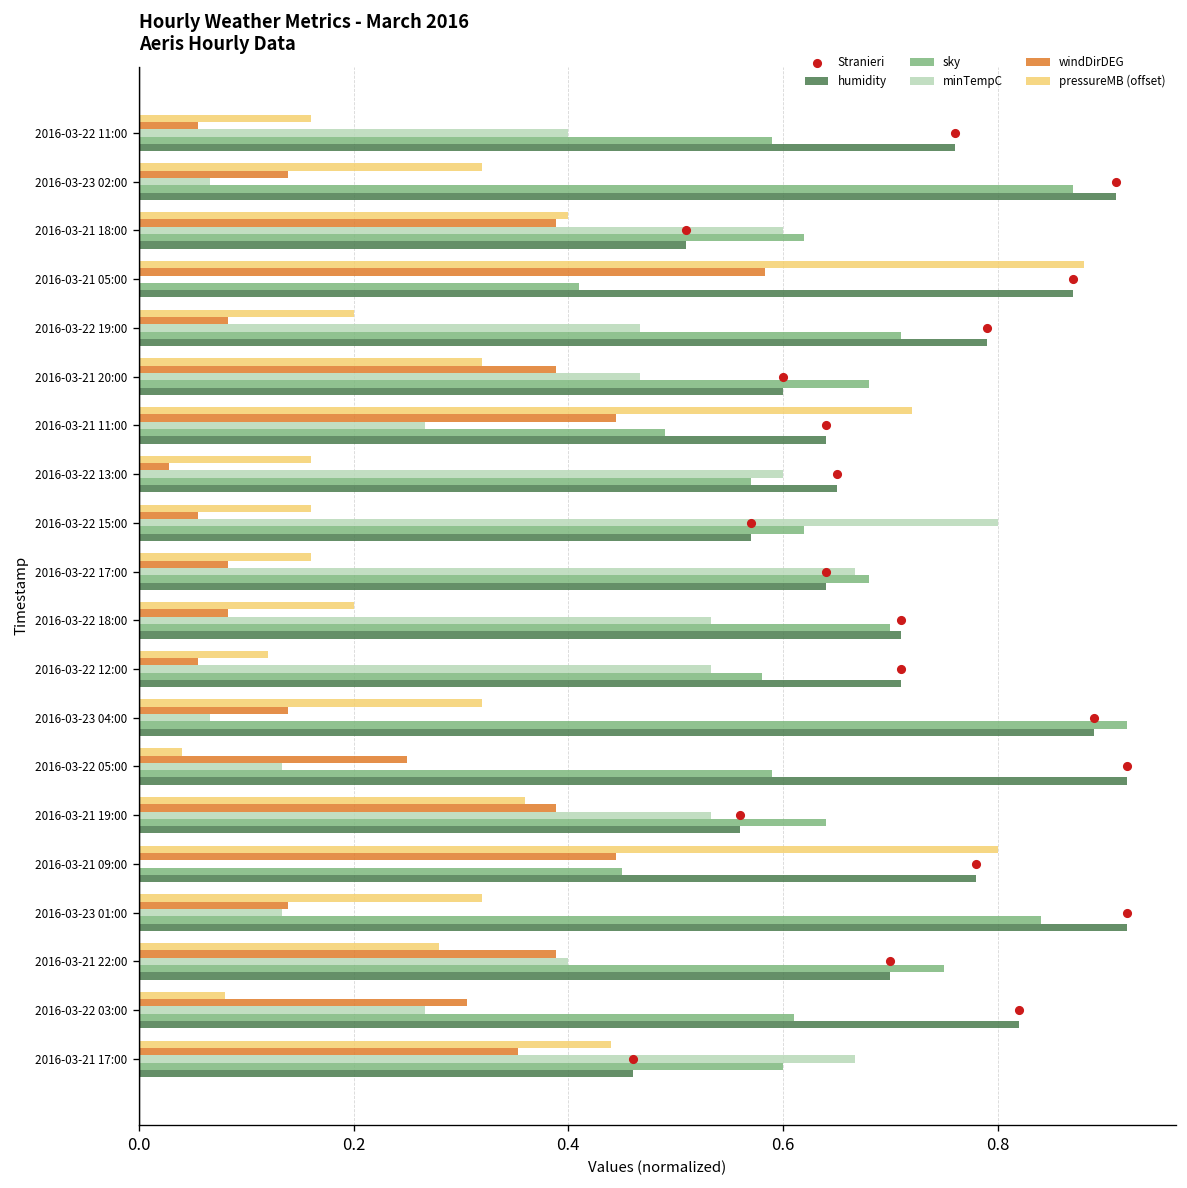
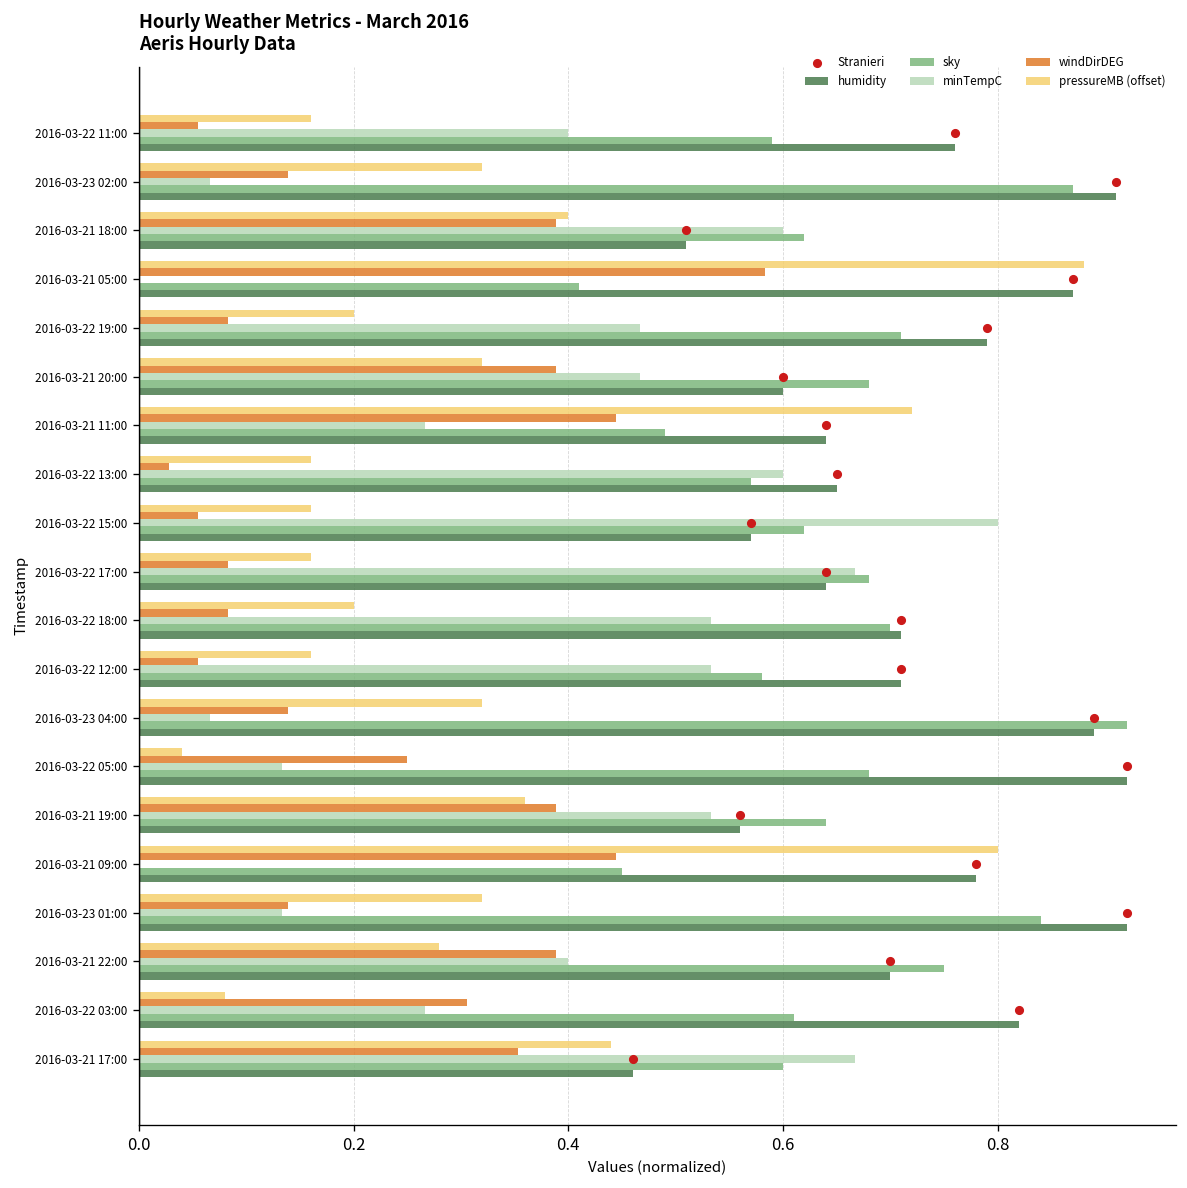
  {
    "humidity": {
      "2016-03-22 11:00": 0.76,
      "2016-03-23 02:00": 0.91,
      "2016-03-21 18:00": 0.51,
      "2016-03-21 05:00": 0.87,
      "2016-03-22 19:00": 0.79,
      "2016-03-21 20:00": 0.60,
      "2016-03-21 11:00": 0.64,
      "2016-03-22 13:00": 0.65,
      "2016-03-22 15:00": 0.57,
      "2016-03-22 17:00": 0.64,
      "2016-03-22 18:00": 0.71,
      "2016-03-22 12:00": 0.71,
      "2016-03-23 04:00": 0.89,
      "2016-03-22 05:00": 0.92,
      "2016-03-21 19:00": 0.56,
      "2016-03-21 09:00": 0.78,
      "2016-03-23 01:00": 0.92,
      "2016-03-21 22:00": 0.70,
      "2016-03-22 03:00": 0.82,
      "2016-03-21 17:00": 0.46
    },
    "sky": {
      "2016-03-22 11:00": 0.59,
      "2016-03-23 02:00": 0.87,
      "2016-03-21 18:00": 0.62,
      "2016-03-21 05:00": 0.41,
      "2016-03-22 19:00": 0.71,
      "2016-03-21 20:00": 0.68,
      "2016-03-21 11:00": 0.49,
      "2016-03-22 13:00": 0.57,
      "2016-03-22 15:00": 0.62,
      "2016-03-22 17:00": 0.68,
      "2016-03-22 18:00": 0.70,
      "2016-03-22 12:00": 0.58,
      "2016-03-23 04:00": 0.92,
-     "2016-03-22 05:00": 0.59,
+     "2016-03-22 05:00": 0.68,
      "2016-03-21 19:00": 0.64,
      "2016-03-21 09:00": 0.45,
      "2016-03-23 01:00": 0.84,
      "2016-03-21 22:00": 0.75,
      "2016-03-22 03:00": 0.61,
      "2016-03-21 17:00": 0.60
    },
    "minTempC": {
      "2016-03-22 11:00": 0.40,
      "2016-03-23 02:00": 0.07,
      "2016-03-21 18:00": 0.60,
      "2016-03-21 05:00": 0.00,
      "2016-03-22 19:00": 0.47,
      "2016-03-21 20:00": 0.47,
      "2016-03-21 11:00": 0.27,
      "2016-03-22 13:00": 0.60,
      "2016-03-22 15:00": 0.80,
      "2016-03-22 17:00": 0.67,
      "2016-03-22 18:00": 0.53,
      "2016-03-22 12:00": 0.53,
      "2016-03-23 04:00": 0.07,
      "2016-03-22 05:00": 0.13,
      "2016-03-21 19:00": 0.53,
      "2016-03-21 09:00": 0.00,
      "2016-03-23 01:00": 0.13,
      "2016-03-21 22:00": 0.40,
      "2016-03-22 03:00": 0.27,
      "2016-03-21 17:00": 0.67
    },
    "windDirDEG": {
      "2016-03-22 11:00": 0.06,
      "2016-03-23 02:00": 0.14,
      "2016-03-21 18:00": 0.39,
      "2016-03-21 05:00": 0.58,
      "2016-03-22 19:00": 0.08,
      "2016-03-21 20:00": 0.39,
      "2016-03-21 11:00": 0.44,
      "2016-03-22 13:00": 0.03,
      "2016-03-22 15:00": 0.06,
      "2016-03-22 17:00": 0.08,
      "2016-03-22 18:00": 0.08,
      "2016-03-22 12:00": 0.06,
      "2016-03-23 04:00": 0.14,
      "2016-03-22 05:00": 0.25,
      "2016-03-21 19:00": 0.39,
      "2016-03-21 09:00": 0.44,
      "2016-03-23 01:00": 0.14,
      "2016-03-21 22:00": 0.39,
      "2016-03-22 03:00": 0.31,
      "2016-03-21 17:00": 0.35
    },
    "pressureMB (offset)": {
      "2016-03-22 11:00": 0.16,
      "2016-03-23 02:00": 0.32,
      "2016-03-21 18:00": 0.40,
      "2016-03-21 05:00": 0.88,
      "2016-03-22 19:00": 0.20,
      "2016-03-21 20:00": 0.32,
      "2016-03-21 11:00": 0.72,
      "2016-03-22 13:00": 0.16,
      "2016-03-22 15:00": 0.16,
      "2016-03-22 17:00": 0.16,
      "2016-03-22 18:00": 0.20,
-     "2016-03-22 12:00": 0.12,
+     "2016-03-22 12:00": 0.16,
      "2016-03-23 04:00": 0.32,
      "2016-03-22 05:00": 0.04,
      "2016-03-21 19:00": 0.36,
      "2016-03-21 09:00": 0.80,
      "2016-03-23 01:00": 0.32,
      "2016-03-21 22:00": 0.28,
      "2016-03-22 03:00": 0.08,
      "2016-03-21 17:00": 0.44
    }
  }
